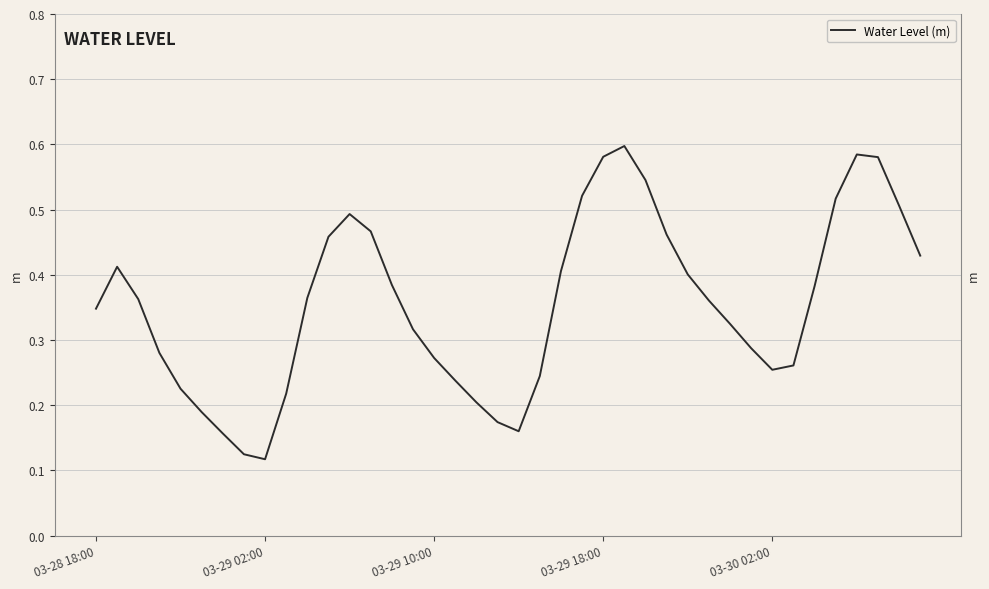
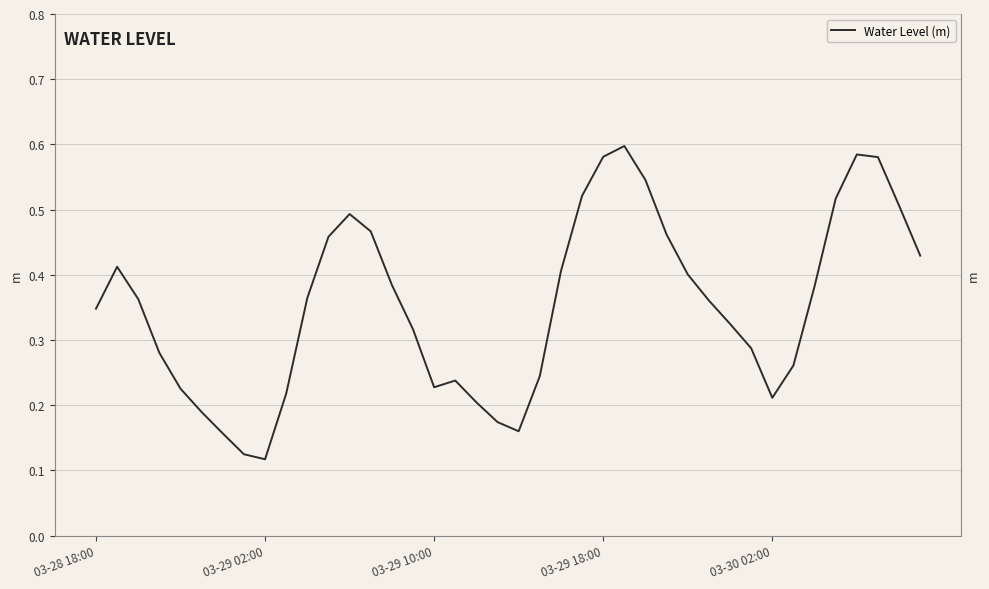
  {
    "03-28 18:00": 0.35,
    "03-29 02:00": 0.12,
-   "03-29 10:00": 0.27,
+   "03-29 10:00": 0.23,
    "03-29 18:00": 0.58,
-   "03-30 02:00": 0.25
+   "03-30 02:00": 0.21
  }
